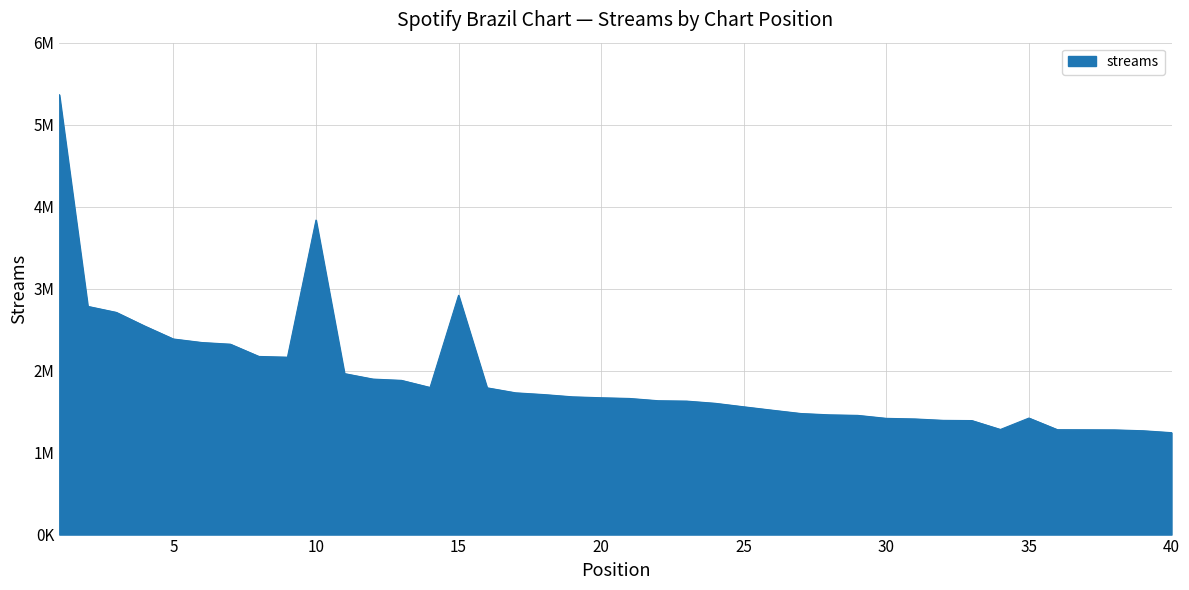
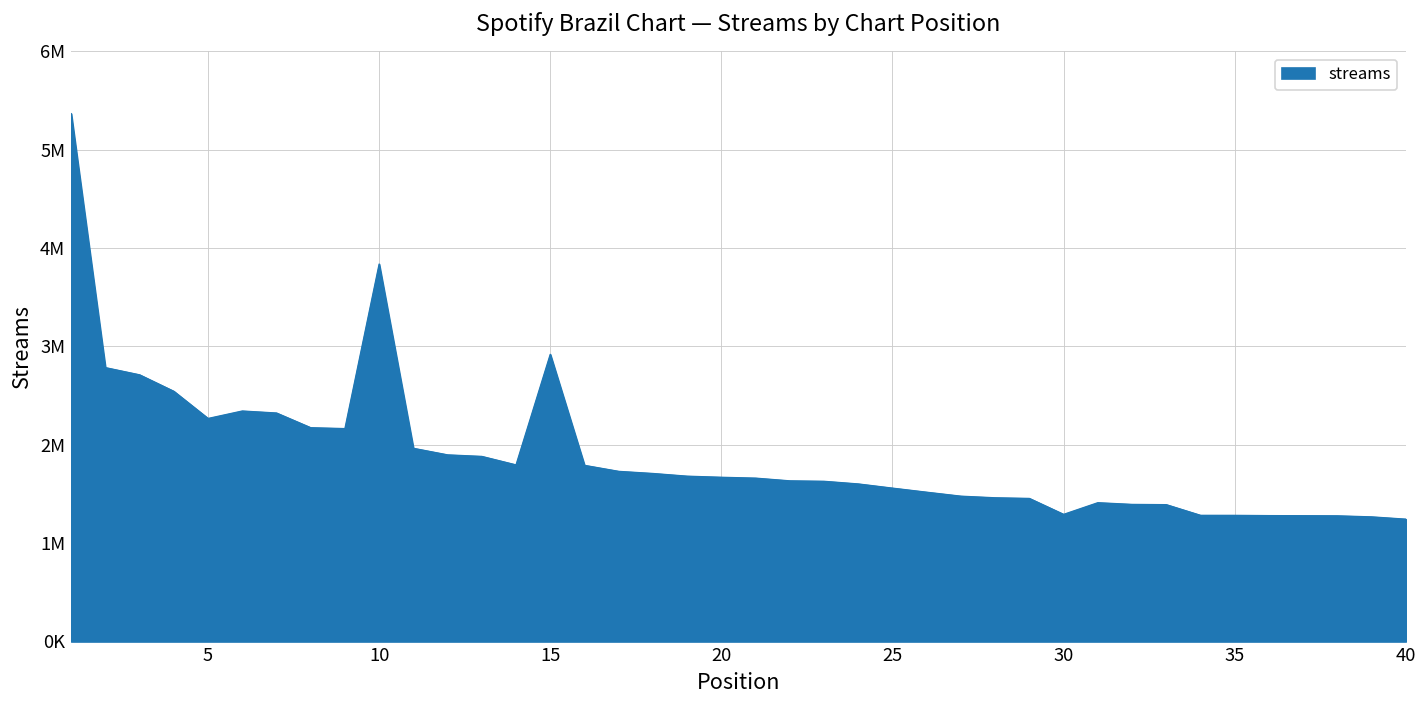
  {
-   "5": 2400000,
+   "5": 2300000,
    "10": 3800000,
    "15": 2900000,
    "20": 1700000,
    "25": 1600000,
-   "30": 1400000,
-   "35": 1400000,
+   "30": 1300000,
+   "35": 1300000,
    "40": 1200000
  }
